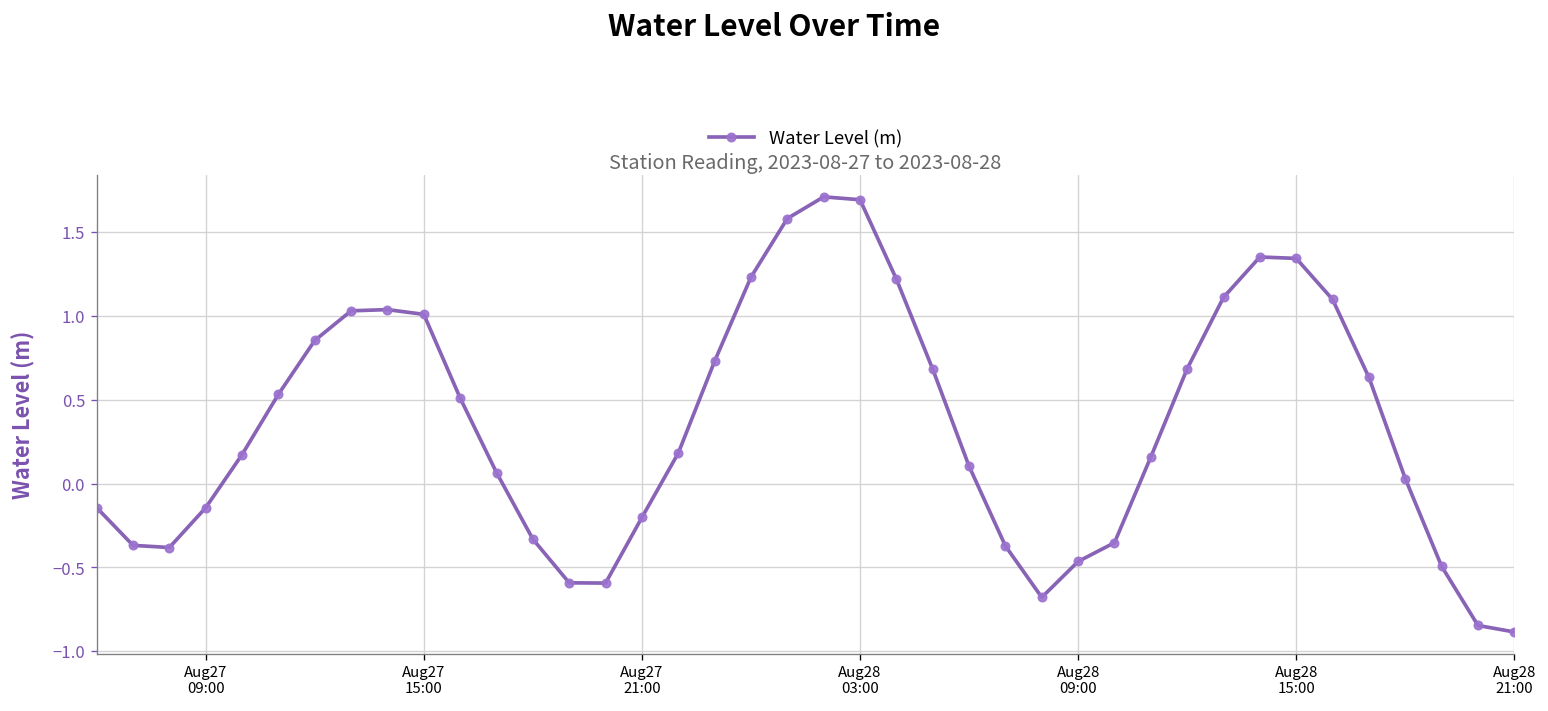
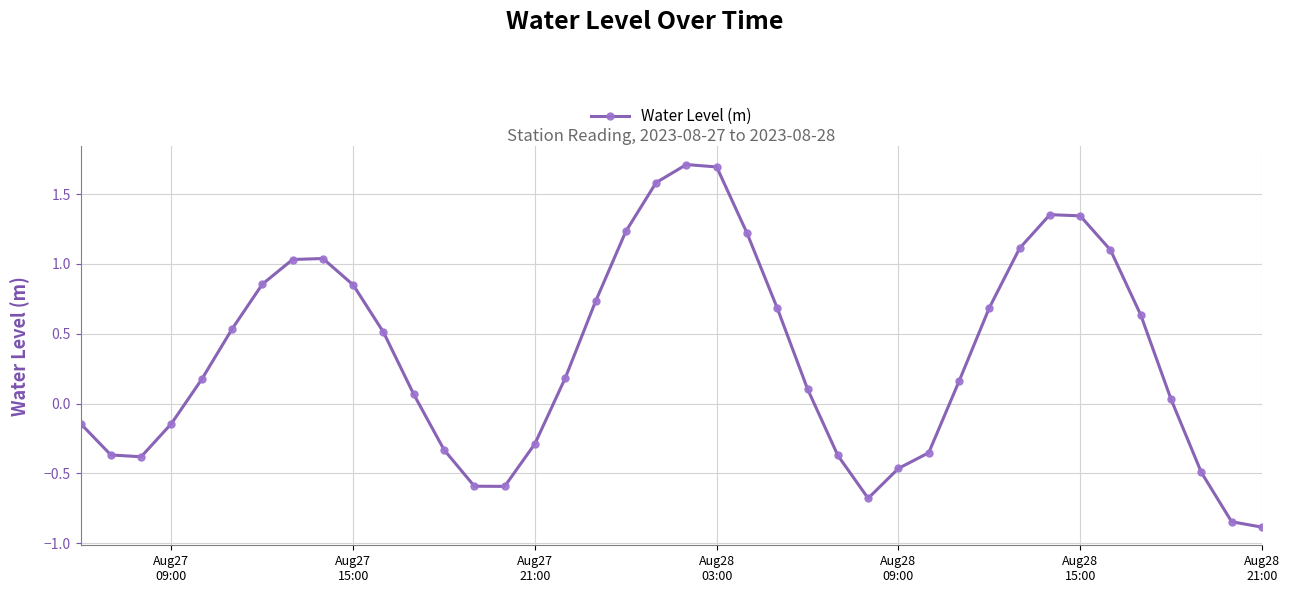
  {
    "Aug27 09:00": -0.14,
-   "Aug27 15:00": 1.01,
-   "Aug27 21:00": -0.20,
+   "Aug27 15:00": 0.85,
+   "Aug27 21:00": -0.29,
    "Aug28 03:00": 1.69,
    "Aug28 09:00": -0.46,
    "Aug28 15:00": 1.34,
    "Aug28 21:00": -0.88
  }
